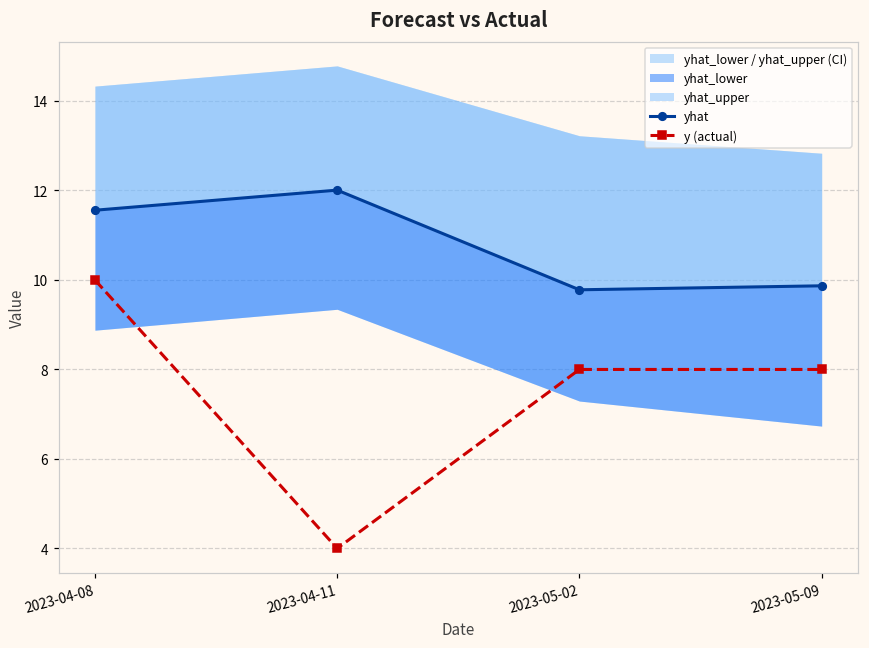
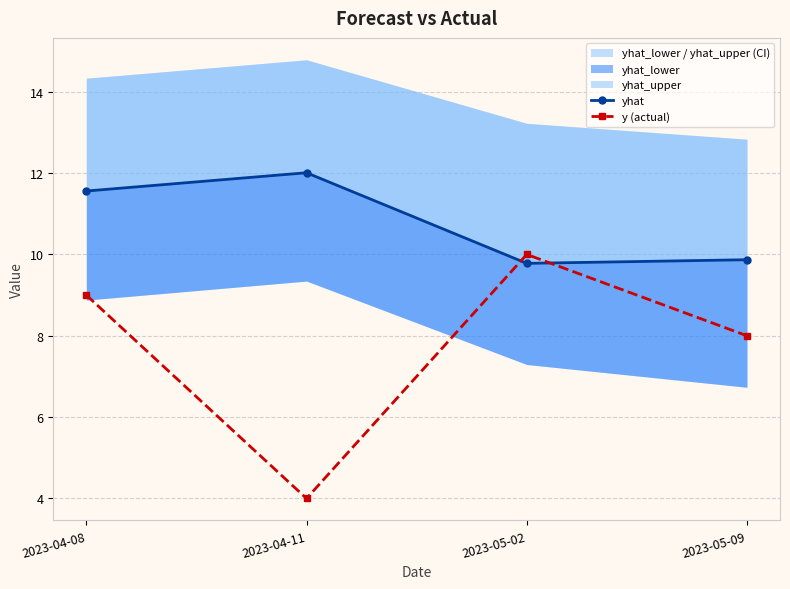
  {
    "yhat_lower": {
      "2023-04-08": 11.6,
      "2023-04-11": 12,
      "2023-05-02": 9.8,
      "2023-05-09": 9.9
    },
    "y (actual)": {
-     "2023-04-08": 10,
+     "2023-04-08": 9,
      "2023-04-11": 4,
-     "2023-05-02": 8,
+     "2023-05-02": 10,
      "2023-05-09": 8
    }
  }
